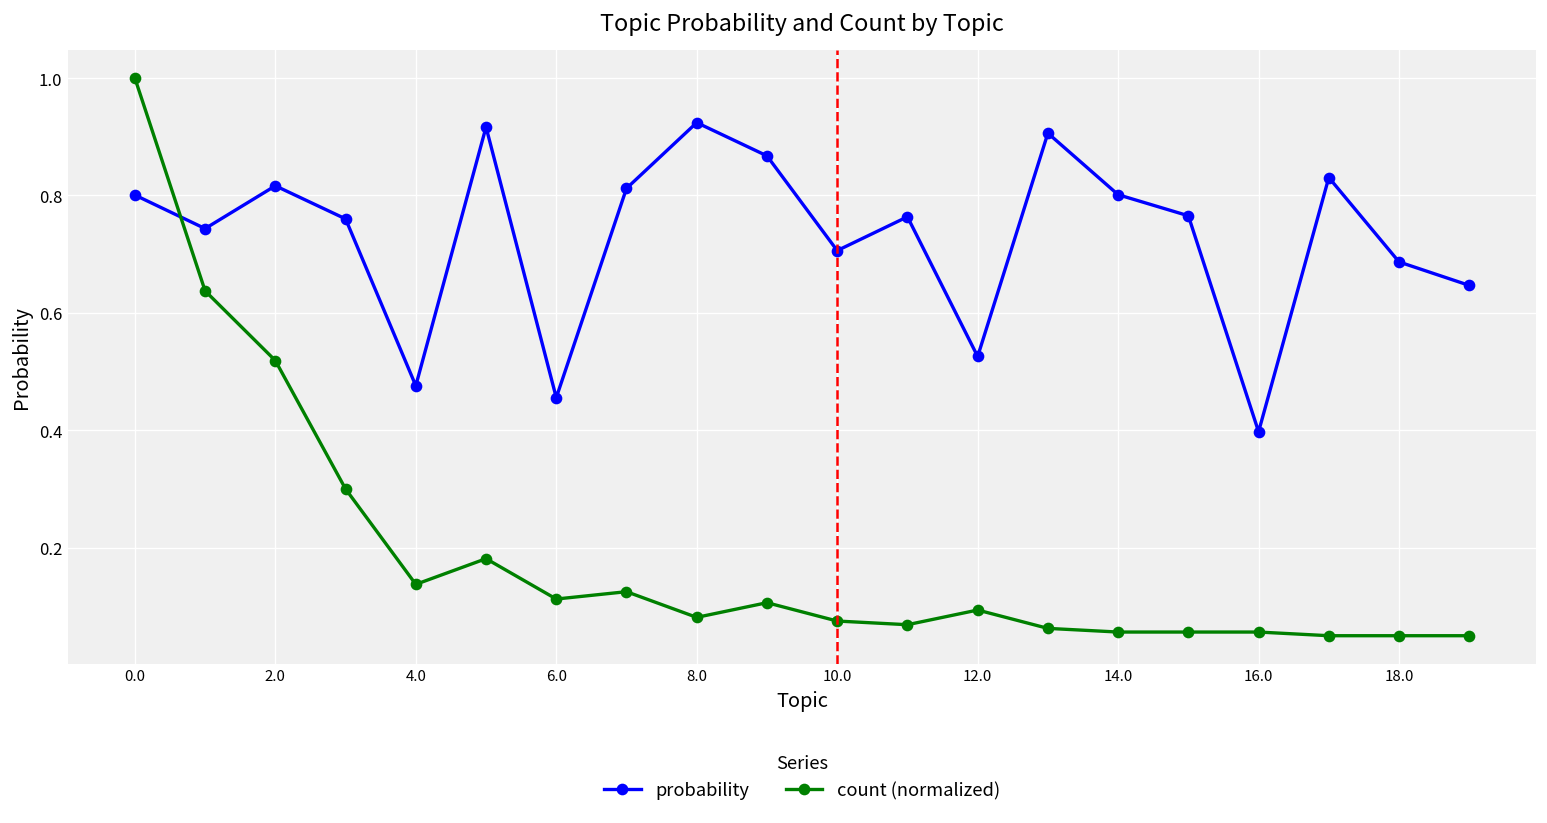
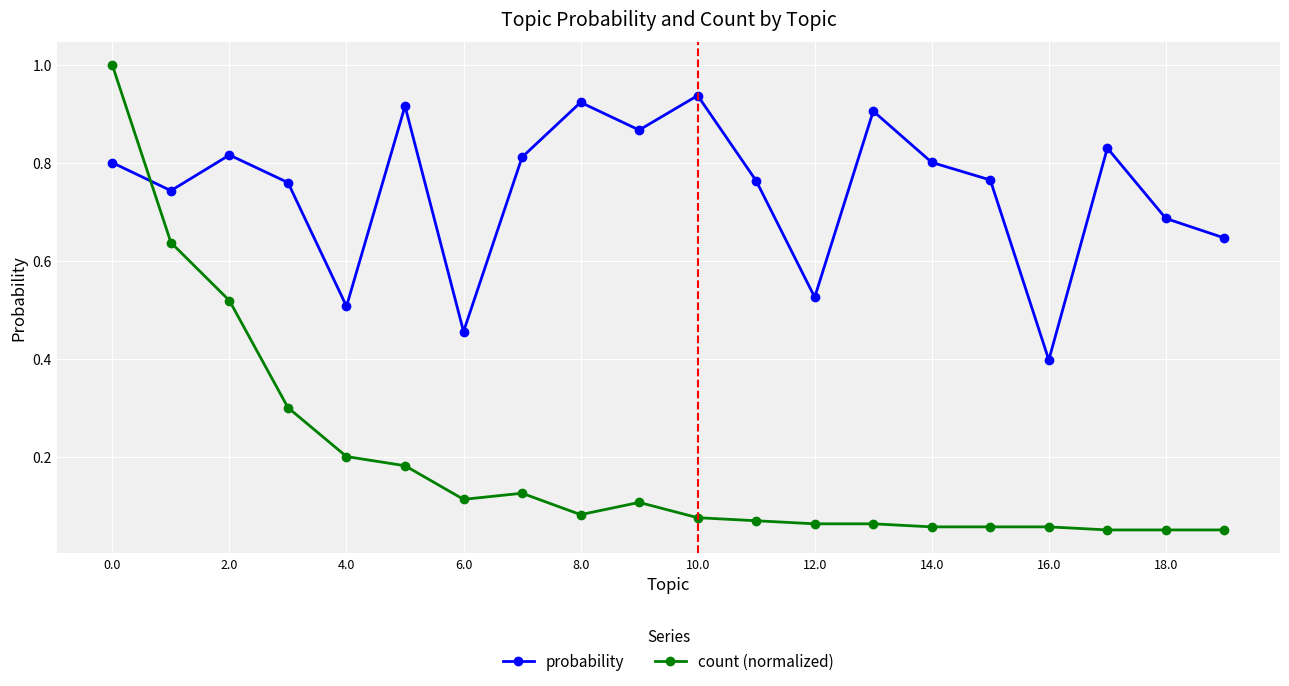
  {
    "probability": {
      "0.0": 0.80,
      "2.0": 0.82,
-     "4.0": 0.48,
+     "4.0": 0.51,
      "6.0": 0.46,
      "8.0": 0.92,
-     "10.0": 0.71,
+     "10.0": 0.94,
      "12.0": 0.53,
      "14.0": 0.80,
      "16.0": 0.40,
      "18.0": 0.69
    },
    "count (normalized)": {
      "0.0": 1.00,
      "2.0": 0.52,
-     "4.0": 0.14,
+     "4.0": 0.20,
      "6.0": 0.11,
      "8.0": 0.08,
      "10.0": 0.08,
-     "12.0": 0.09,
+     "12.0": 0.06,
      "14.0": 0.06,
      "16.0": 0.06,
      "18.0": 0.05
    }
  }
